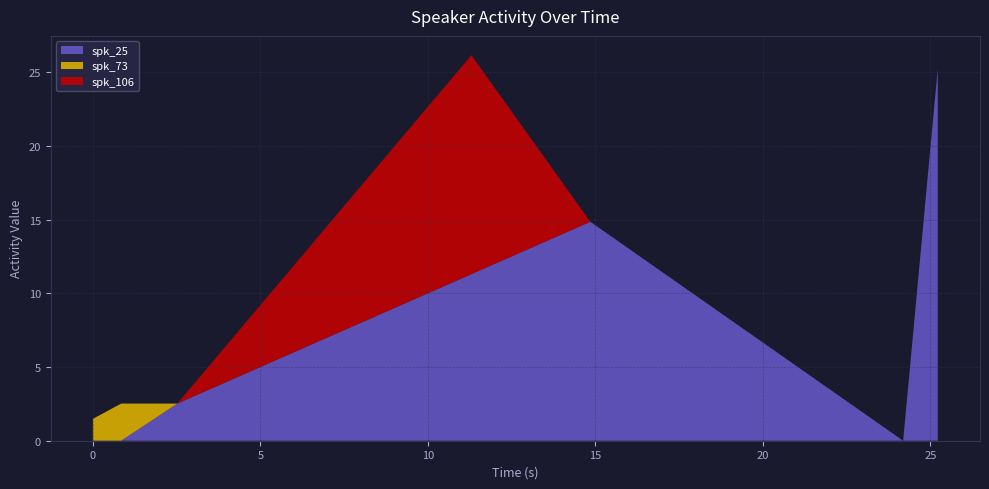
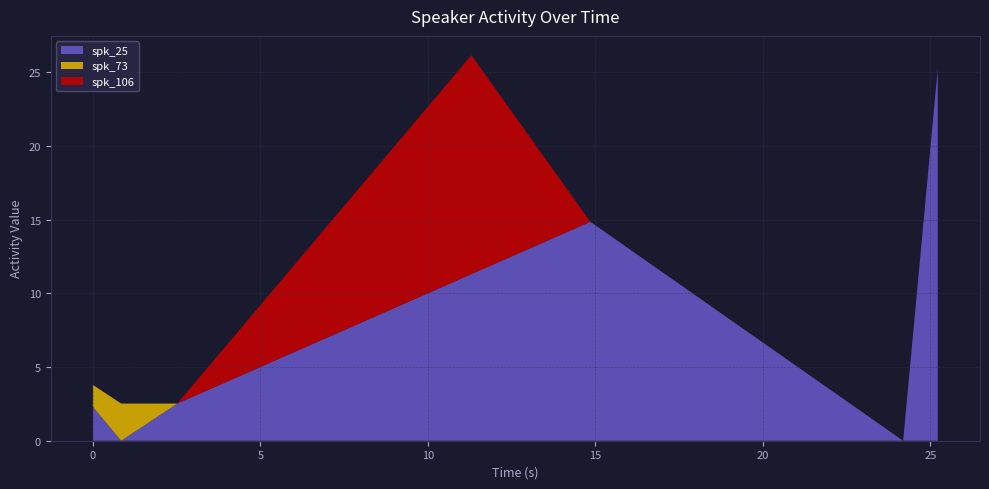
  {
    "spk_25": {
-     "0": 0.0
+     "0": 2.3
    }
  }
